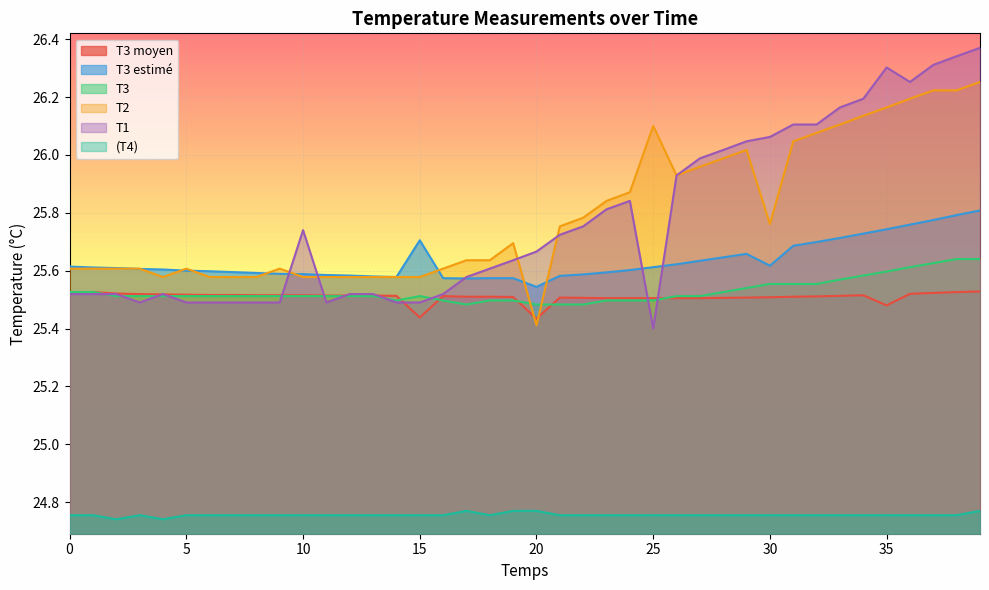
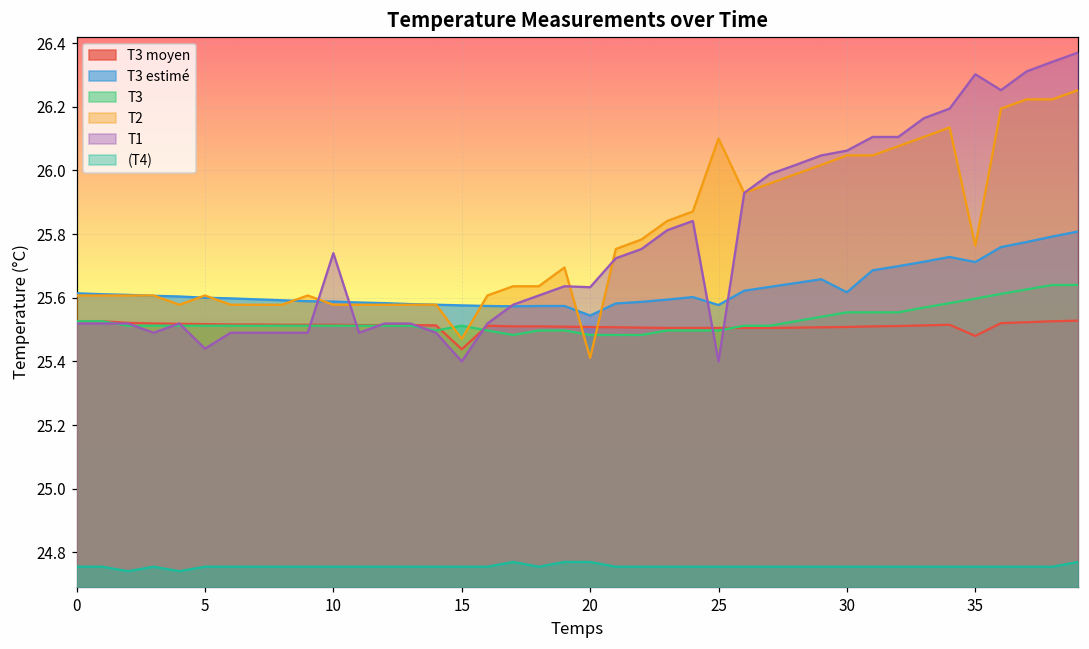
  {
    "T3 moyen": {
      "15": 25.44,
-     "20": 25.43,
+     "20": 25.51,
      "30": 25.51,
      "35": 25.48
    },
    "T3 estimé": {
      "10": 25.59,
-     "15": 25.71,
+     "15": 25.58,
      "20": 25.54,
-     "25": 25.61,
+     "25": 25.58,
      "30": 25.62,
-     "35": 25.74
+     "35": 25.71
    },
    "T2": {
      "10": 25.58,
-     "15": 25.58,
+     "15": 25.47,
      "20": 25.41,
      "25": 26.10,
-     "30": 25.76,
-     "35": 26.16
+     "30": 26.05,
+     "35": 25.76
    },
    "T1": {
-     "5": 25.49,
+     "5": 25.44,
      "10": 25.74,
-     "15": 25.49,
-     "20": 25.67,
+     "15": 25.40,
+     "20": 25.63,
      "25": 25.40,
      "30": 26.06,
      "35": 26.30
    }
  }
